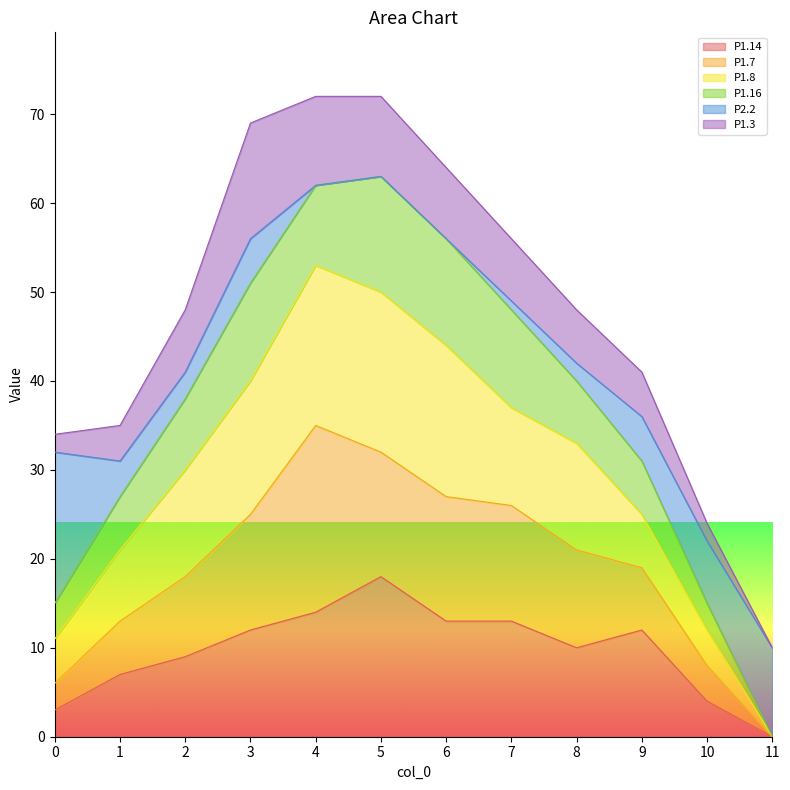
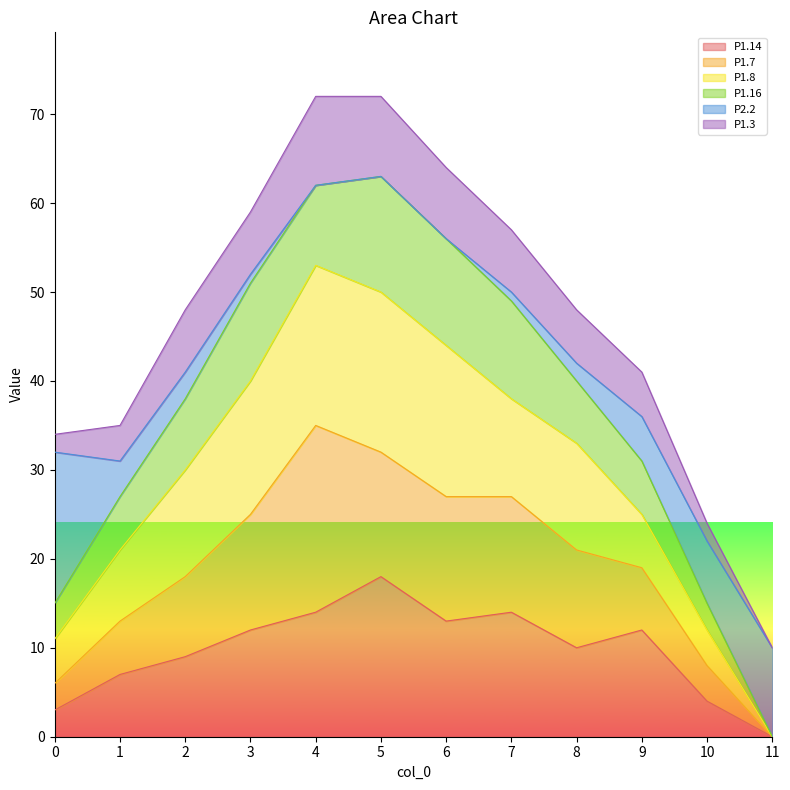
  {
    "P1.14": {
      "0": 3,
      "1": 7,
      "2": 9,
      "3": 12,
      "4": 14,
      "5": 18,
      "6": 13,
-     "7": 13,
+     "7": 14,
      "8": 10,
      "9": 12,
      "10": 4
    },
    "P1.16": {
      "0": 4,
      "1": 6,
      "2": 8,
      "3": 11,
      "7": 11,
      "8": 7,
      "9": 6,
      "10": 3
    },
    "P2.2": {
      "0": 17,
      "1": 4,
      "2": 3,
-     "3": 5,
+     "3": 1,
      "7": 1,
      "8": 2,
      "9": 5,
      "10": 7
    },
    "P1.3": {
      "0": 2,
      "1": 4,
      "2": 7,
-     "3": 13,
+     "3": 7,
      "4": 10,
      "5": 9,
      "6": 8,
      "7": 7,
      "8": 6,
      "9": 5,
      "10": 2
    }
  }
